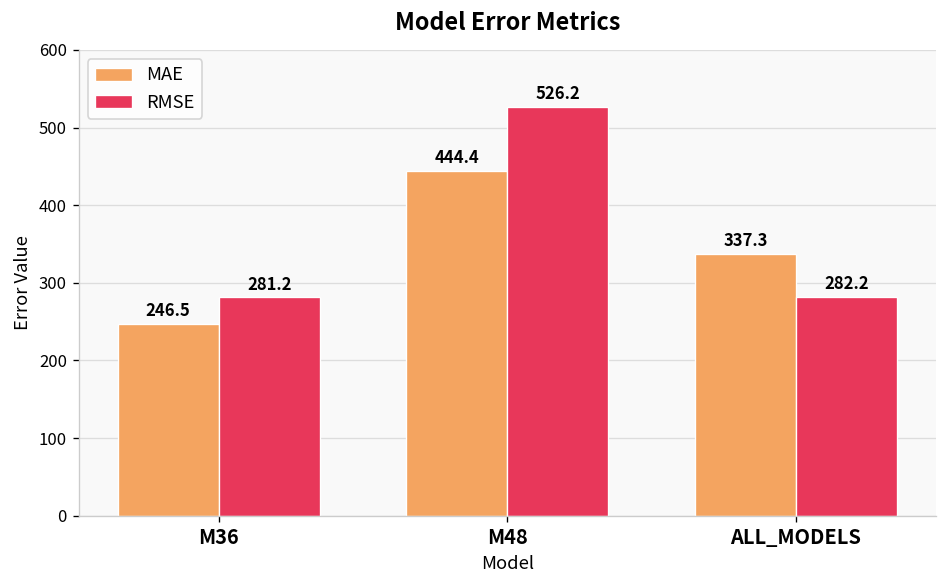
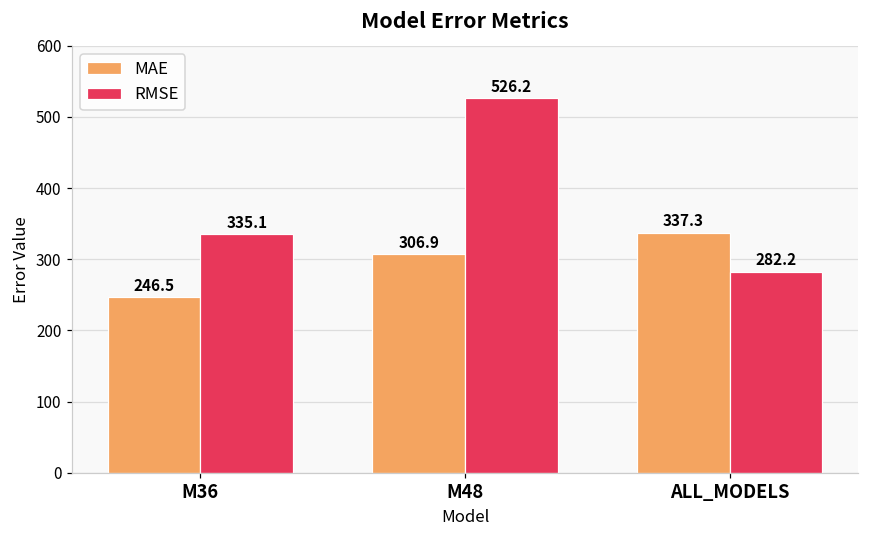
  {
    "MAE": {
      "M36": 246.5,
-     "M48": 444.4,
+     "M48": 306.9,
      "ALL_MODELS": 337.3
    },
    "RMSE": {
-     "M36": 281.2,
+     "M36": 335.1,
      "M48": 526.2,
      "ALL_MODELS": 282.2
    }
  }
